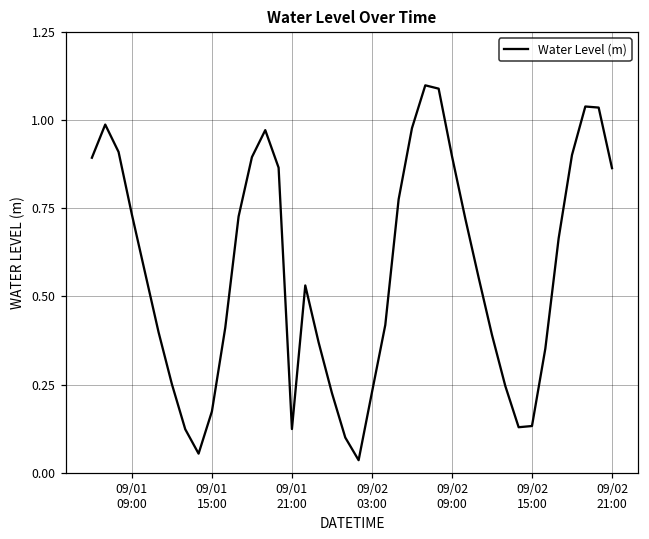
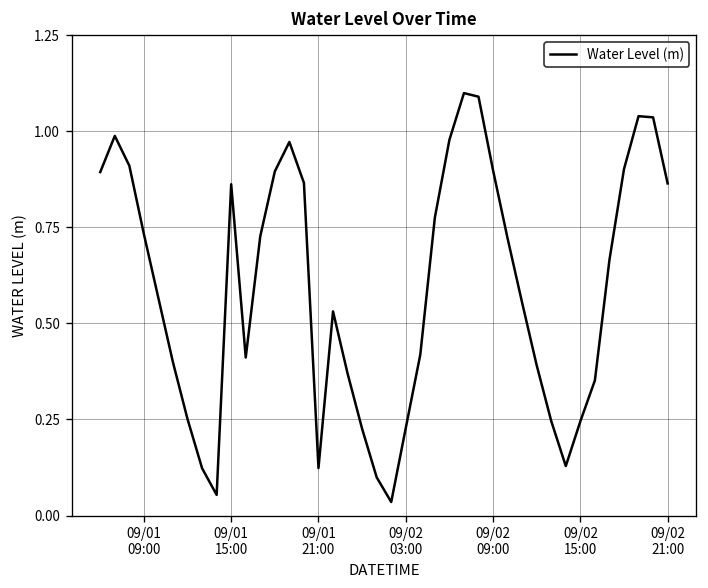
  {
    "09/01 09:00": 0.73,
-   "09/01 15:00": 0.17,
+   "09/01 15:00": 0.86,
    "09/01 21:00": 0.12,
    "09/02 03:00": 0.23,
    "09/02 09:00": 0.90,
-   "09/02 15:00": 0.13,
+   "09/02 15:00": 0.25,
    "09/02 21:00": 0.86
  }
